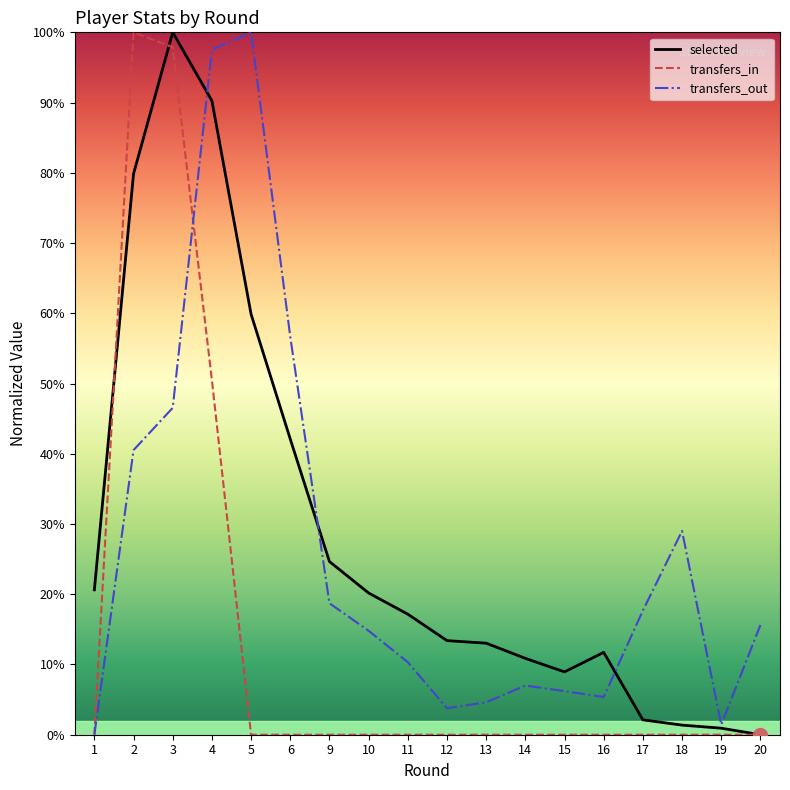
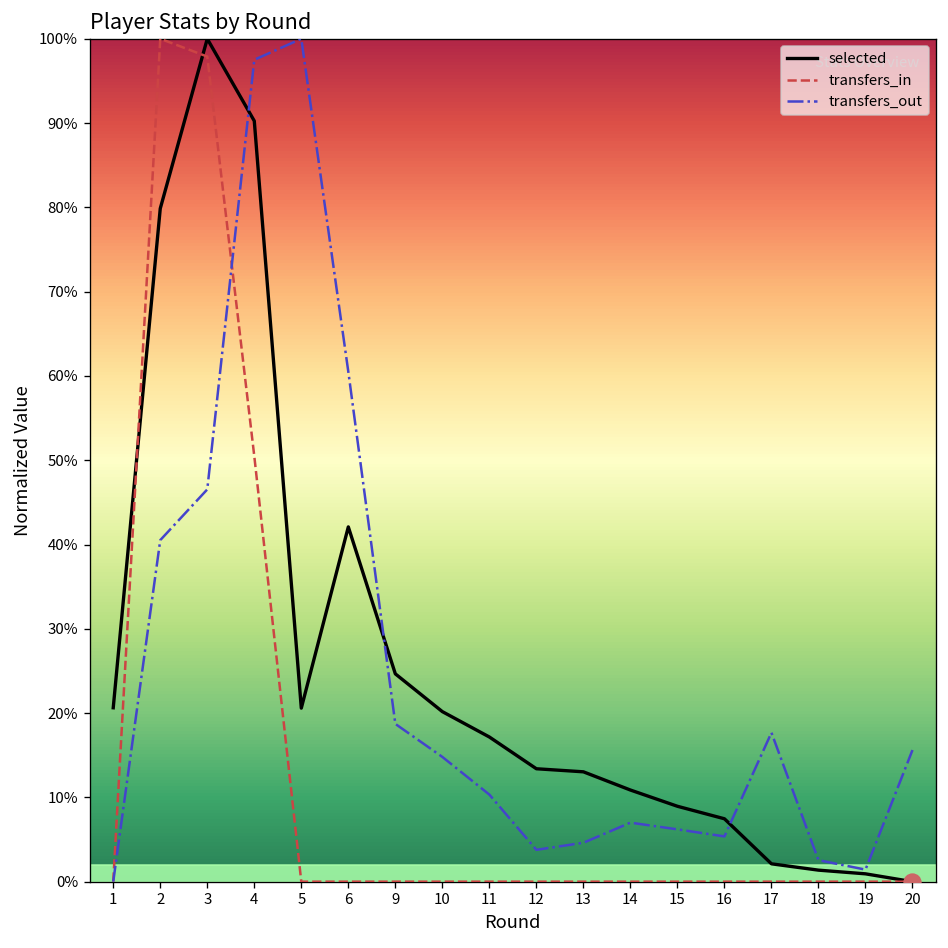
  {
    "selected": {
      "1": "21%",
      "2": "80%",
      "3": "100%",
      "4": "90%",
-     "5": "60%",
+     "5": "21%",
      "6": "42%",
      "9": "25%",
      "10": "20%",
      "11": "17%",
      "12": "13%",
      "13": "13%",
      "14": "11%",
      "15": "9%",
-     "16": "12%",
+     "16": "7%",
      "17": "2%"
    },
    "transfers_out": {
      "2": "41%",
      "3": "47%",
      "4": "98%",
      "5": "100%",
-     "6": "57%",
+     "6": "61%",
      "9": "19%",
      "10": "15%",
      "11": "10%",
      "12": "4%",
      "13": "5%",
      "14": "7%",
      "15": "6%",
      "16": "5%",
      "17": "18%",
-     "18": "29%",
+     "18": "3%",
      "20": "16%"
    }
  }
